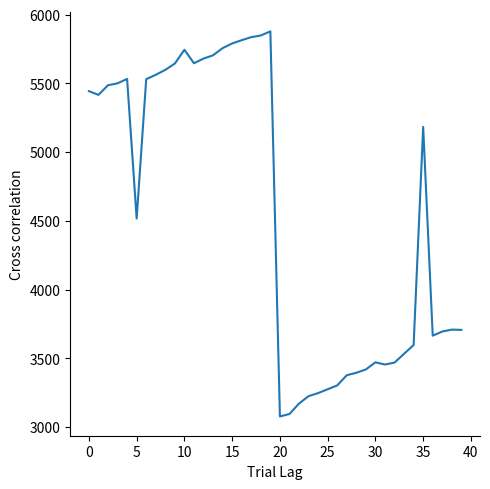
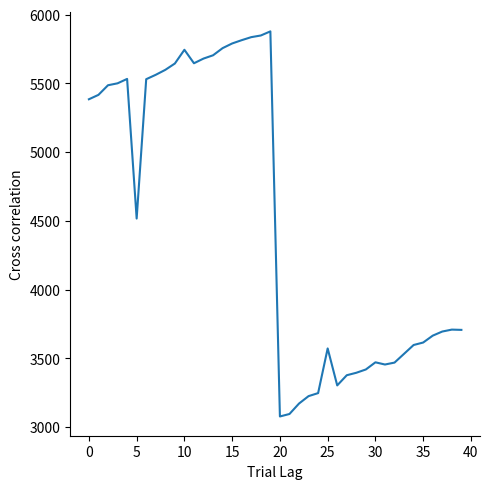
  {
-   "0": 5440,
+   "0": 5390,
    "5": 4520,
    "10": 5750,
    "15": 5790,
    "20": 3080,
-   "25": 3280,
+   "25": 3570,
    "30": 3470,
-   "35": 5180
+   "35": 3620
  }
